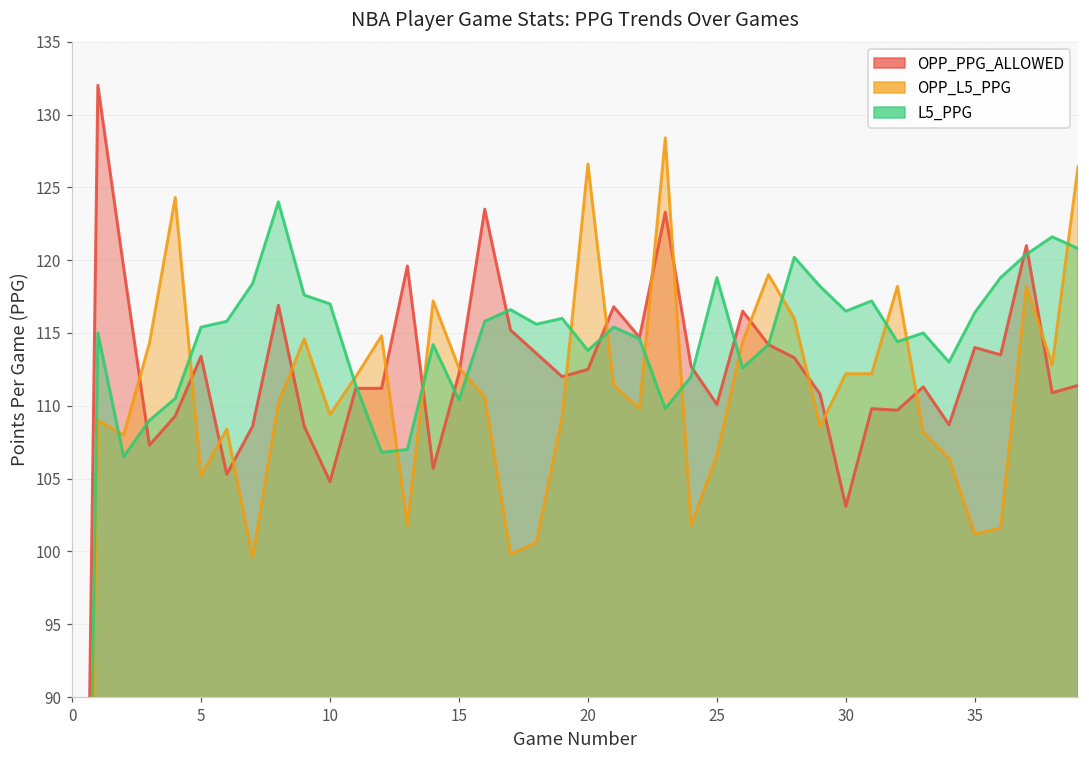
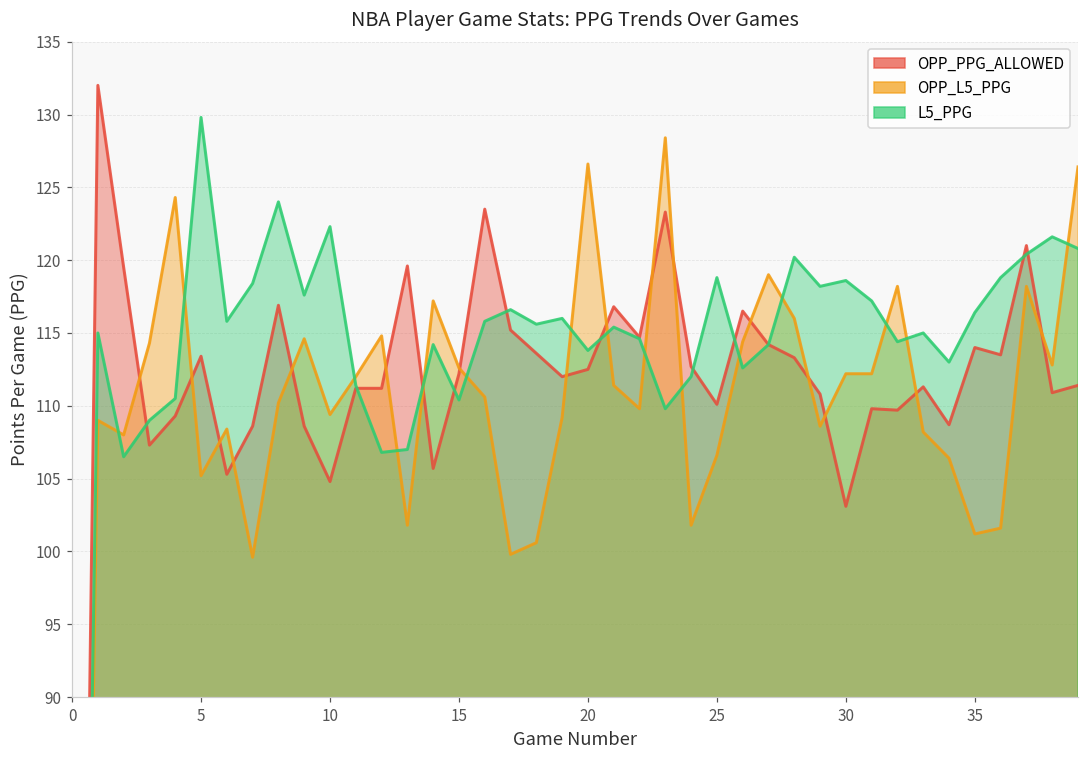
  {
    "L5_PPG": {
-     "5": 115.4,
-     "10": 117.0,
+     "5": 129.8,
+     "10": 122.3,
      "15": 110.4,
      "20": 113.8,
      "25": 118.8,
-     "30": 116.5,
+     "30": 118.6,
      "35": 116.4
    }
  }
